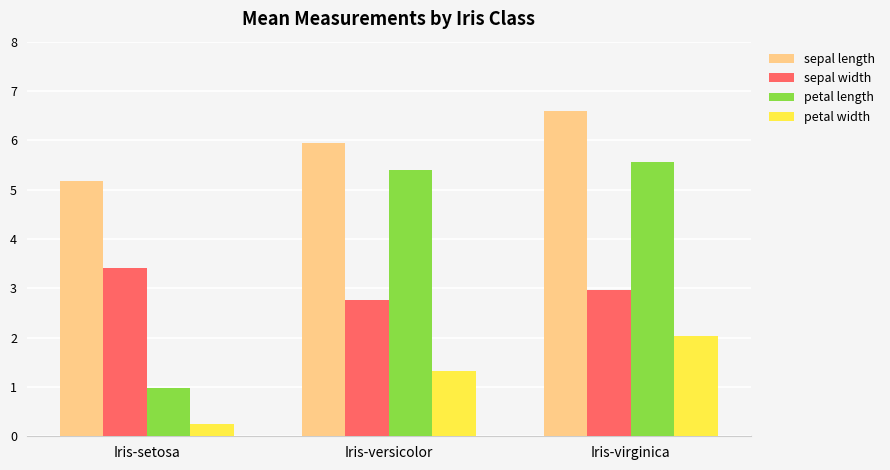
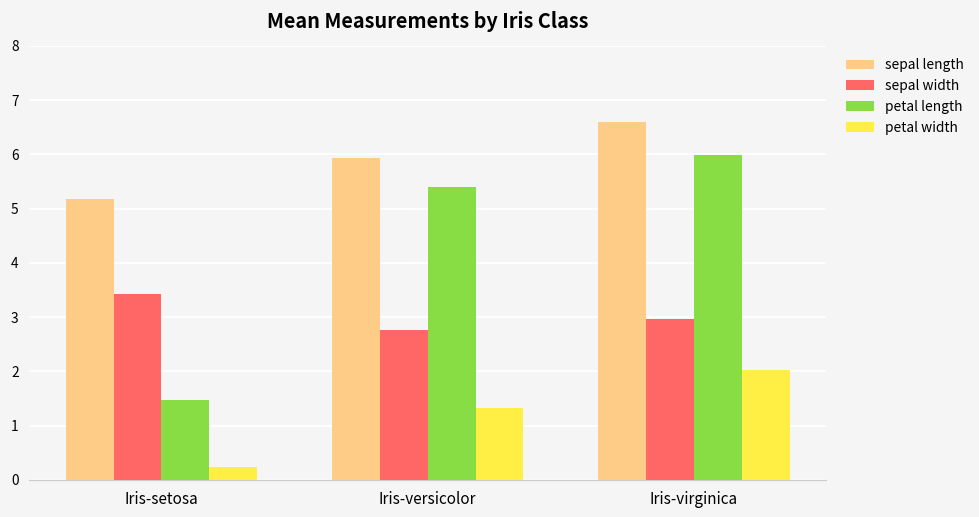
  {
    "sepal length": {
      "Iris-setosa": 5.2,
      "Iris-versicolor": 5.9,
      "Iris-virginica": 6.6
    },
    "sepal width": {
      "Iris-setosa": 3.4,
      "Iris-versicolor": 2.8,
      "Iris-virginica": 3.0
    },
    "petal length": {
-     "Iris-setosa": 1.0,
+     "Iris-setosa": 1.5,
      "Iris-versicolor": 5.4,
-     "Iris-virginica": 5.6
+     "Iris-virginica": 6.0
    },
    "petal width": {
      "Iris-setosa": 0.2,
      "Iris-versicolor": 1.3,
      "Iris-virginica": 2.0
    }
  }
